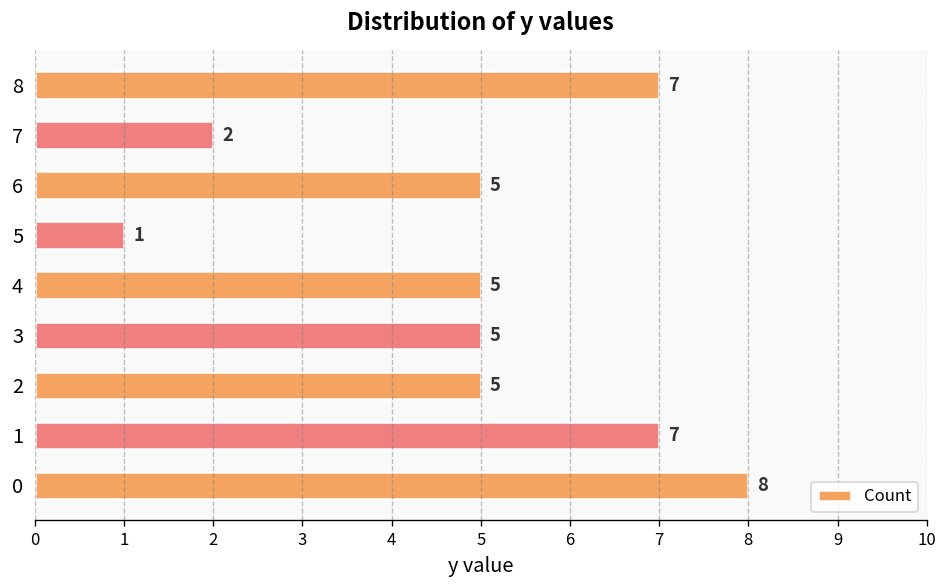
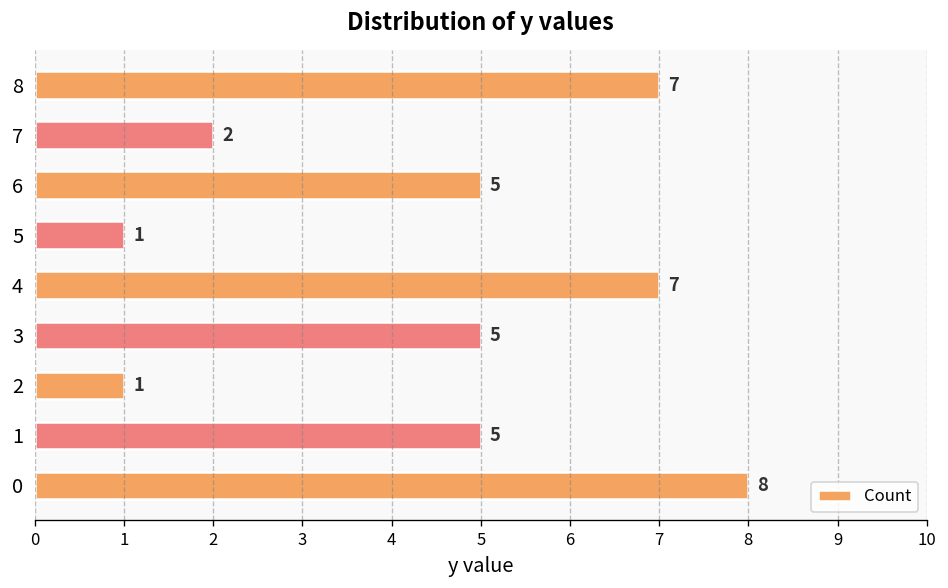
  {
    "8": 7,
    "7": 2,
    "6": 5,
    "5": 1,
-   "4": 5,
+   "4": 7,
    "3": 5,
-   "2": 5,
-   "1": 7,
+   "2": 1,
+   "1": 5,
    "0": 8
  }
